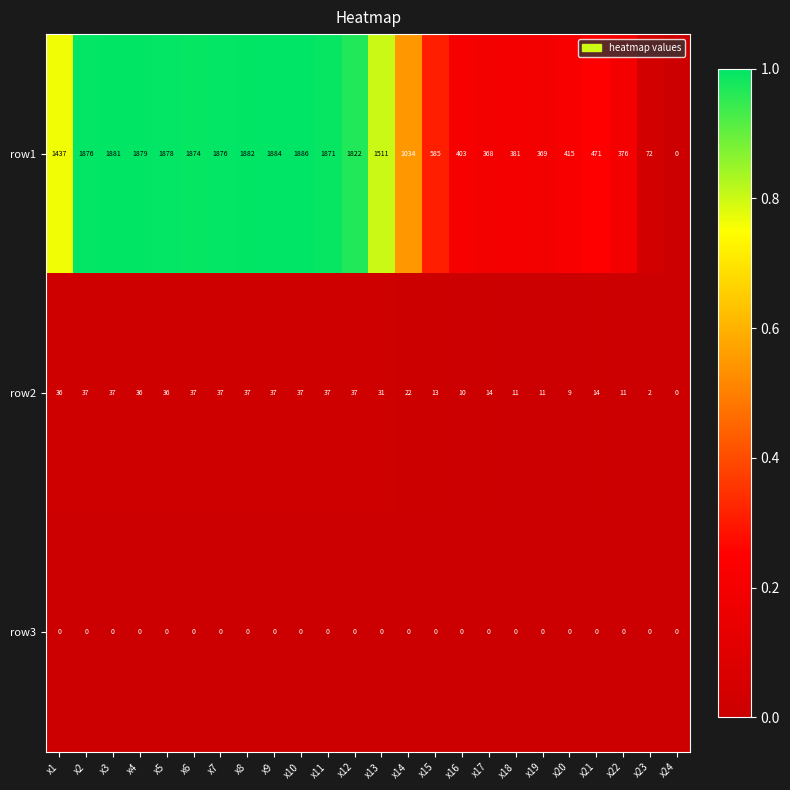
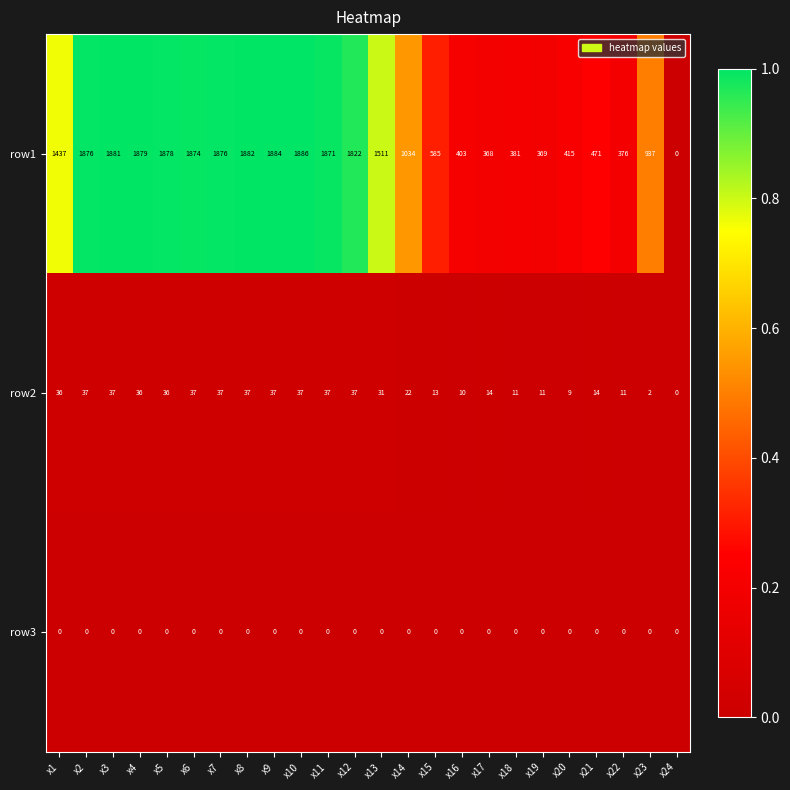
  {
    "row1": {
      "x1": 1437,
      "x2": 1876,
      "x3": 1881,
      "x4": 1879,
      "x5": 1878,
      "x6": 1874,
      "x7": 1876,
      "x8": 1882,
      "x9": 1884,
      "x10": 1886,
      "x11": 1871,
      "x12": 1822,
      "x13": 1511,
      "x14": 1034,
      "x15": 585,
      "x16": 403,
      "x17": 368,
      "x18": 381,
      "x19": 369,
      "x20": 415,
      "x21": 471,
      "x22": 376,
-     "x23": 72,
+     "x23": 937,
      "x24": 0
    },
    "row2": {
      "x1": 36,
      "x2": 37,
      "x3": 37,
      "x4": 36,
      "x5": 36,
      "x6": 37,
      "x7": 37,
      "x8": 37,
      "x9": 37,
      "x10": 37,
      "x11": 37,
      "x12": 37,
      "x13": 31,
      "x14": 22,
      "x15": 13,
      "x16": 10,
      "x17": 14,
      "x18": 11,
      "x19": 11,
      "x20": 9,
      "x21": 14,
      "x22": 11,
      "x23": 2,
      "x24": 0
    },
    "row3": {
      "x1": 0,
      "x2": 0,
      "x3": 0,
      "x4": 0,
      "x5": 0,
      "x6": 0,
      "x7": 0,
      "x8": 0,
      "x9": 0,
      "x10": 0,
      "x11": 0,
      "x12": 0,
      "x13": 0,
      "x14": 0,
      "x15": 0,
      "x16": 0,
      "x17": 0,
      "x18": 0,
      "x19": 0,
      "x20": 0,
      "x21": 0,
      "x22": 0,
      "x23": 0,
      "x24": 0
    }
  }
